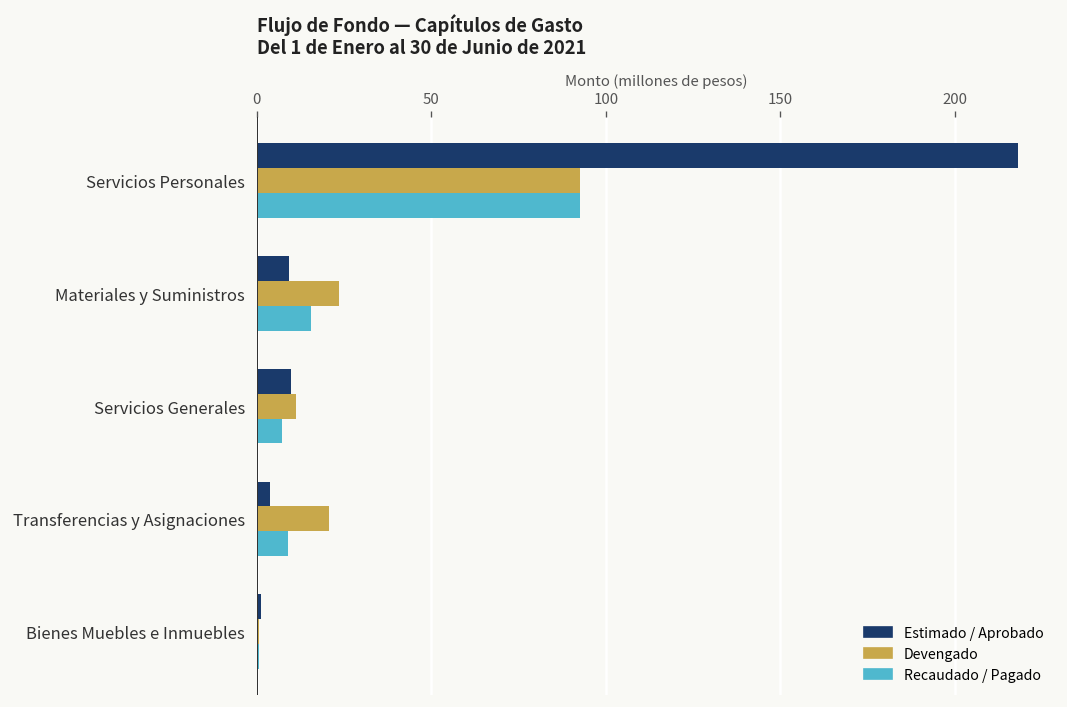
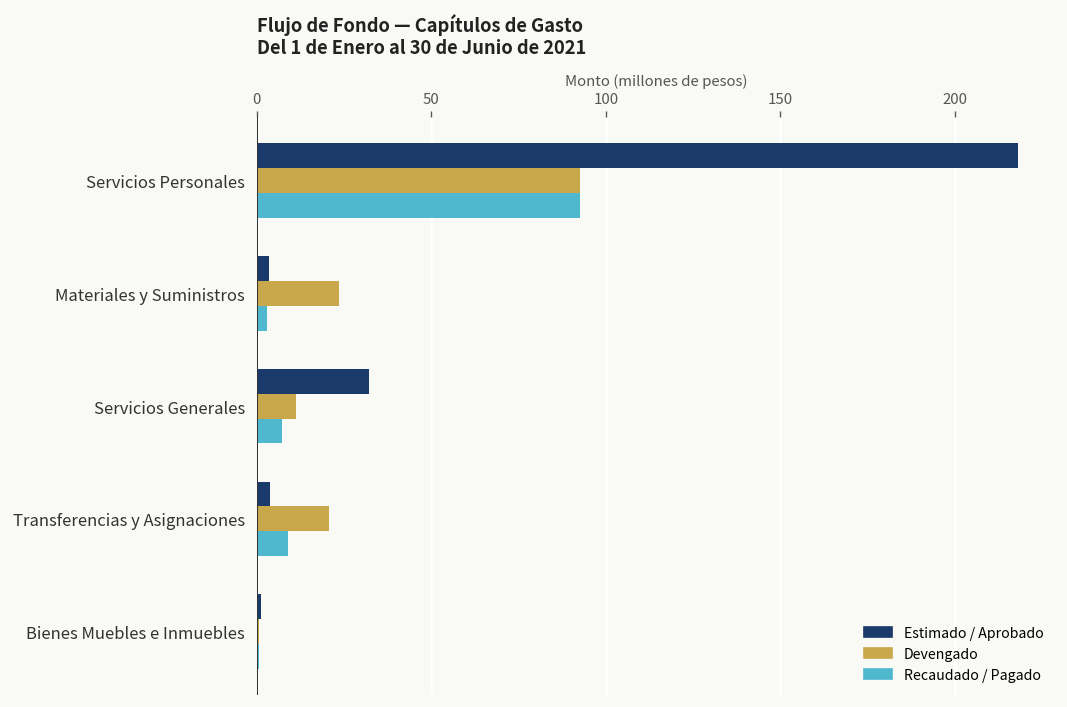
  {
    "Estimado / Aprobado": {
      "Servicios Personales": 218,
-     "Materiales y Suministros": 9,
-     "Servicios Generales": 10,
+     "Materiales y Suministros": 3,
+     "Servicios Generales": 32,
      "Transferencias y Asignaciones": 4,
      "Bienes Muebles e Inmuebles": 1
    },
    "Devengado": {
      "Servicios Personales": 93,
      "Materiales y Suministros": 24,
      "Servicios Generales": 11,
      "Transferencias y Asignaciones": 21
    },
    "Recaudado / Pagado": {
      "Servicios Personales": 93,
-     "Materiales y Suministros": 16,
+     "Materiales y Suministros": 3,
      "Servicios Generales": 7,
      "Transferencias y Asignaciones": 9
    }
  }
